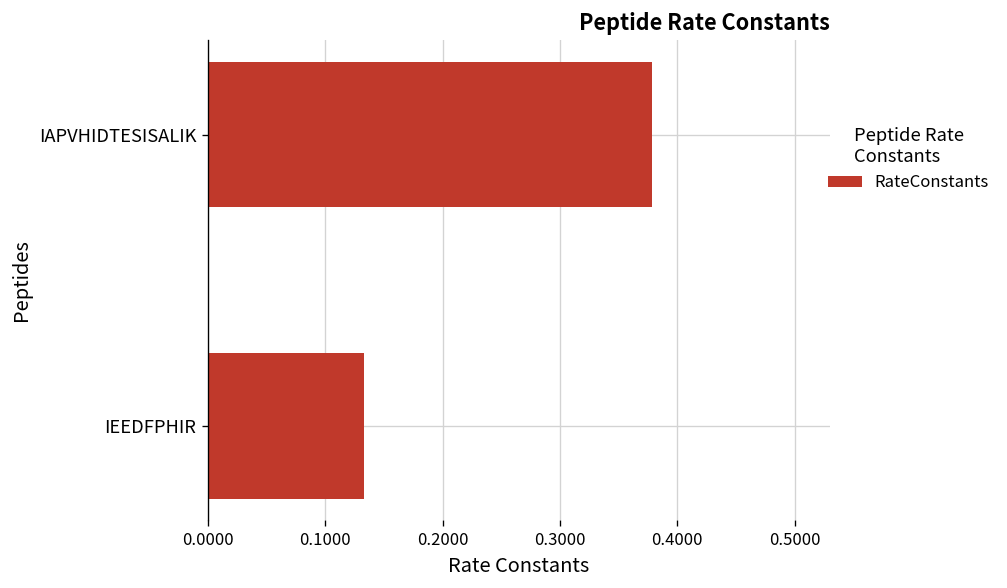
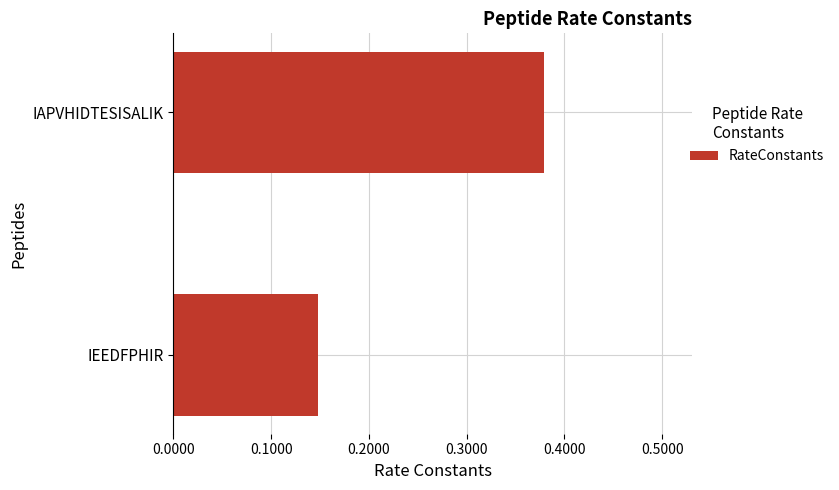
  {
    "IAPVHIDTESISALIK": 0.38,
-   "IEEDFPHIR": 0.13
+   "IEEDFPHIR": 0.15
  }
